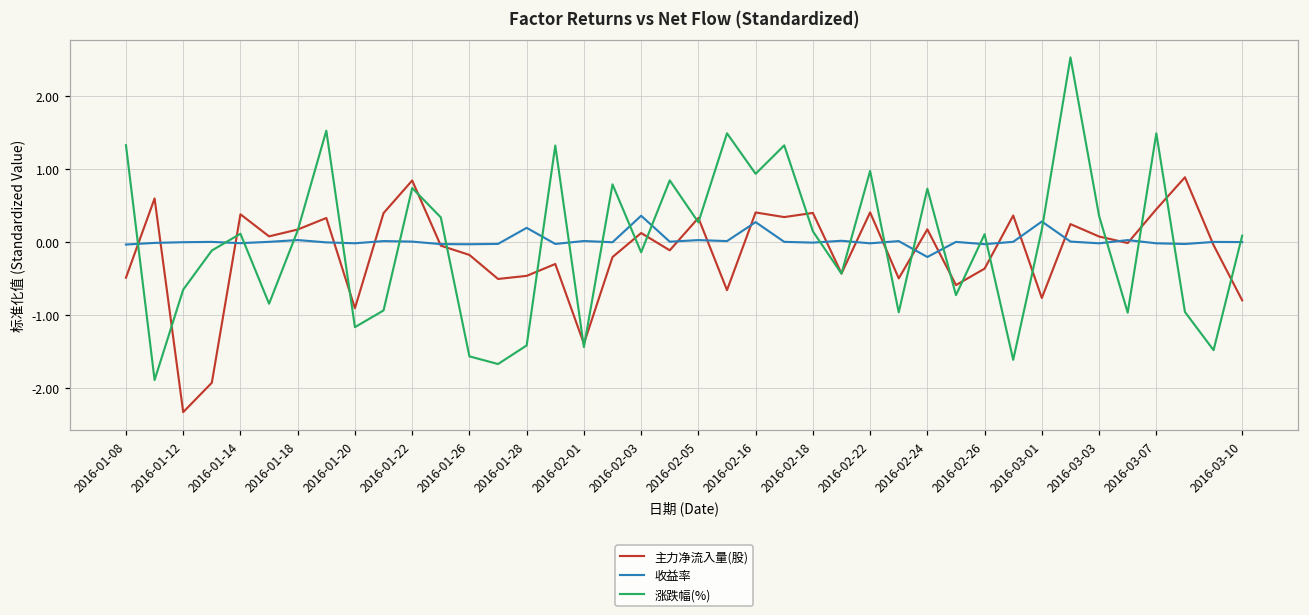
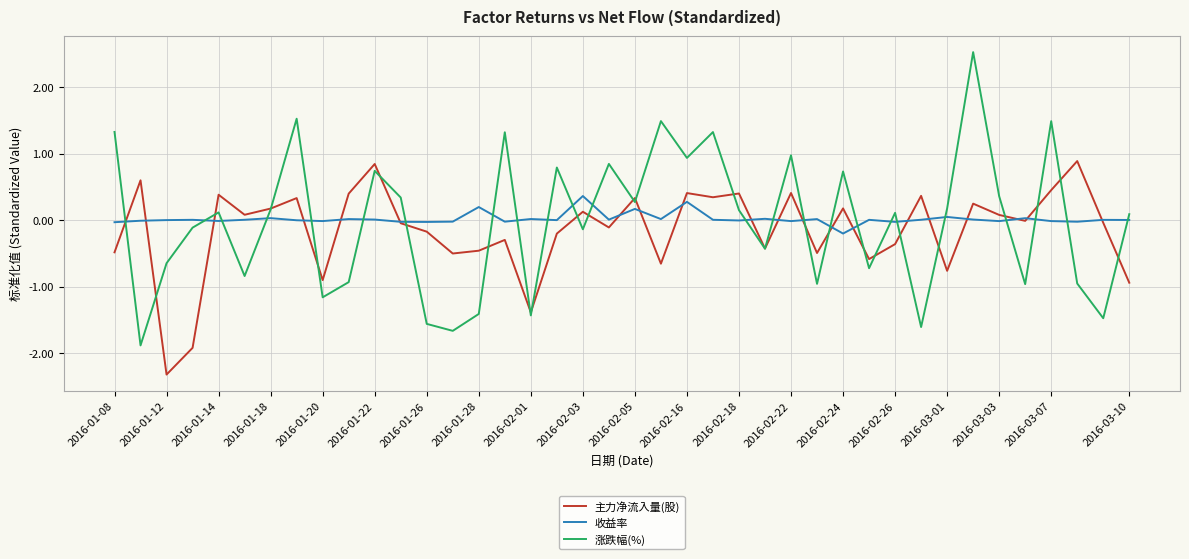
  {
    "主力净流入量(股)": {
      "2016-01-08": -0.5,
      "2016-01-12": -2.3,
      "2016-01-14": 0.4,
      "2016-01-20": -0.9,
      "2016-01-22": 0.8,
      "2016-01-26": -0.2,
      "2016-01-28": -0.5,
      "2016-02-01": -1.4,
      "2016-02-03": 0.1,
      "2016-02-05": 0.3,
      "2016-02-16": 0.4,
      "2016-02-18": 0.4,
      "2016-02-22": 0.4,
      "2016-02-24": 0.2,
      "2016-02-26": -0.4,
      "2016-03-01": -0.8,
      "2016-03-03": 0.1,
      "2016-03-07": 0.4,
-     "2016-03-10": -0.8
+     "2016-03-10": -0.9
    },
    "收益率": {
      "2016-01-08": 0.0,
      "2016-01-12": 0.0,
      "2016-01-14": 0.0,
      "2016-01-18": 0.0,
      "2016-01-20": 0.0,
      "2016-01-22": 0.0,
      "2016-01-26": 0.0,
      "2016-01-28": 0.2,
      "2016-02-01": 0.0,
      "2016-02-03": 0.4,
-     "2016-02-05": 0.0,
+     "2016-02-05": 0.2,
      "2016-02-16": 0.3,
      "2016-02-18": 0.0,
      "2016-02-22": 0.0,
      "2016-02-24": -0.2,
      "2016-02-26": 0.0,
-     "2016-03-01": 0.3,
+     "2016-03-01": 0.0,
      "2016-03-03": 0.0,
      "2016-03-07": 0.0,
      "2016-03-10": 0.0
    },
    "涨跌幅(%)": {
      "2016-01-08": 1.3,
      "2016-01-12": -0.6,
      "2016-01-14": 0.1,
      "2016-01-20": -1.2,
      "2016-01-22": 0.7,
      "2016-01-26": -1.6,
      "2016-01-28": -1.4,
      "2016-02-01": -1.4,
      "2016-02-03": -0.1,
      "2016-02-05": 0.3,
      "2016-02-16": 0.9,
      "2016-02-18": 0.1,
      "2016-02-22": 1.0,
      "2016-02-24": 0.7,
      "2016-02-26": 0.1,
      "2016-03-01": 0.2,
      "2016-03-03": 0.4,
      "2016-03-07": 1.5,
      "2016-03-10": 0.1
    }
  }
